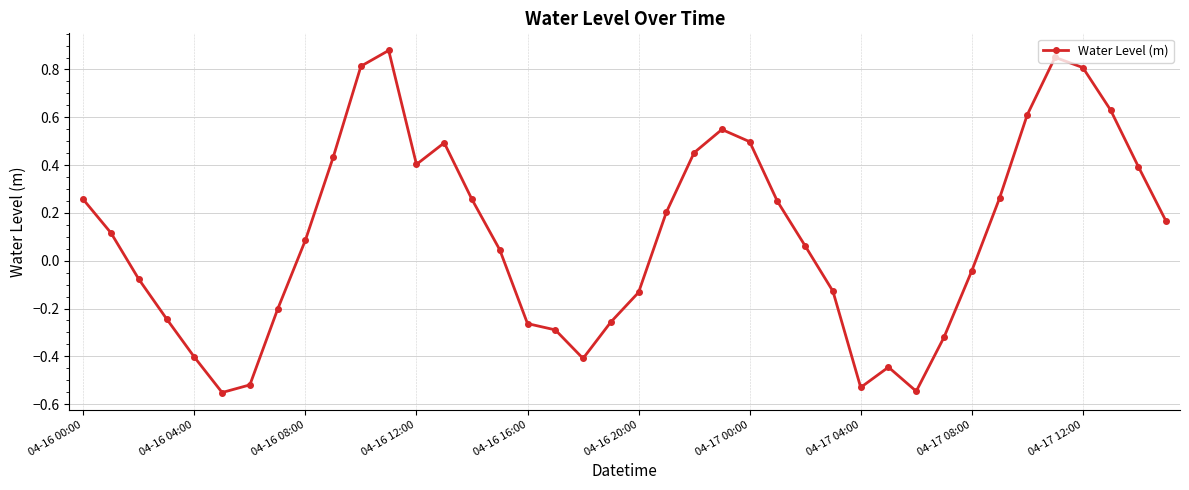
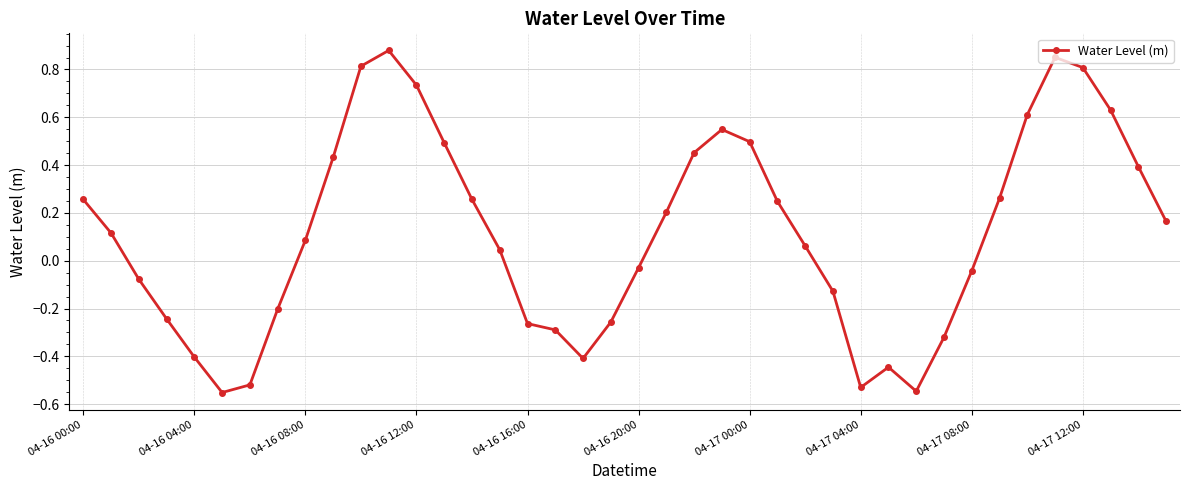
  {
    "04-16 00:00": 0.26,
    "04-16 04:00": -0.40,
    "04-16 08:00": 0.09,
-   "04-16 12:00": 0.40,
+   "04-16 12:00": 0.73,
    "04-16 16:00": -0.26,
-   "04-16 20:00": -0.13,
+   "04-16 20:00": -0.03,
    "04-17 00:00": 0.50,
    "04-17 04:00": -0.53,
    "04-17 08:00": -0.04,
    "04-17 12:00": 0.81
  }
